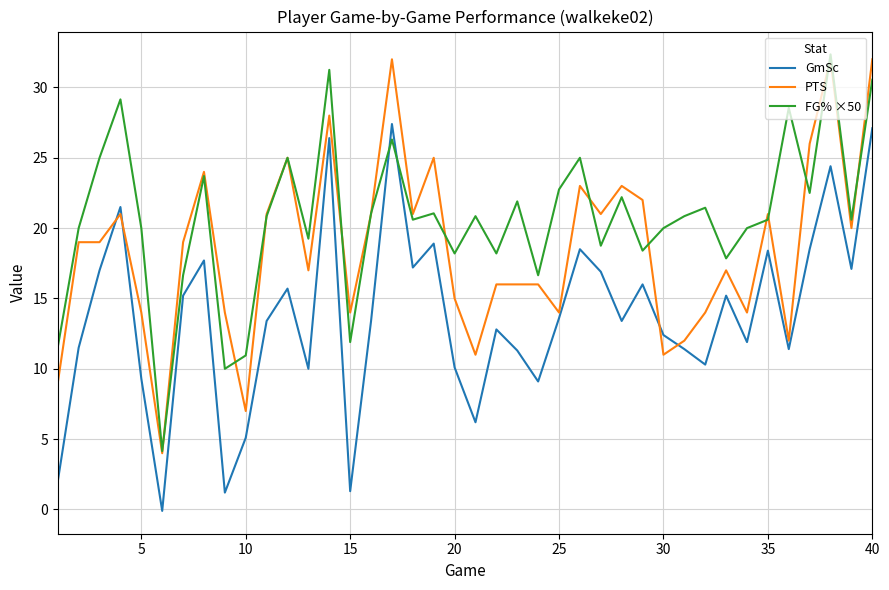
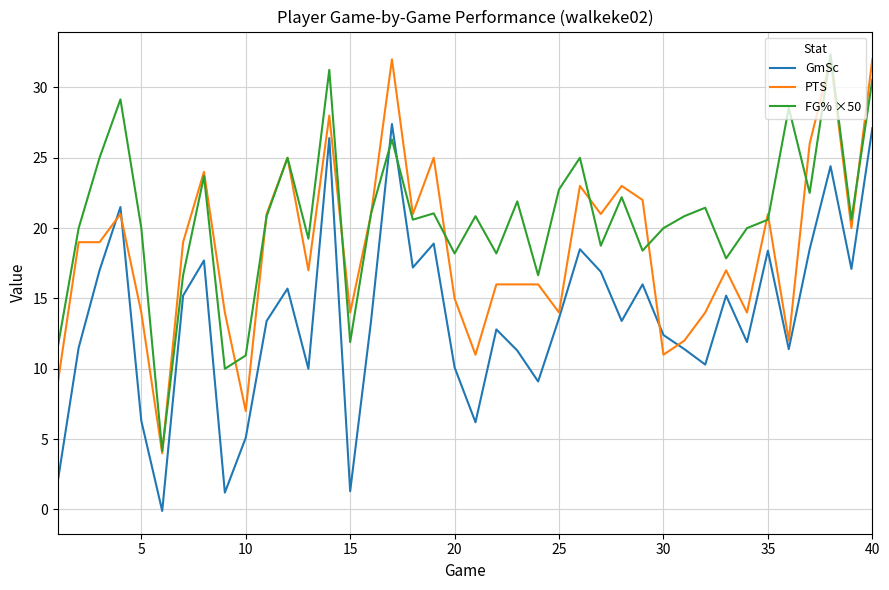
  {
    "GmSc": {
-     "5": 9.3,
+     "5": 6.3,
      "10": 5.1,
      "15": 1.3,
      "20": 10.1,
      "25": 13.6,
      "30": 12.4,
      "35": 18.4,
      "40": 27.1
    },
    "PTS": {
      "5": 14.0,
      "10": 7.0,
      "15": 14.0,
      "20": 15.0,
      "25": 14.0,
      "30": 11.0,
      "35": 21.0,
      "40": 32.0
    },
    "FG% ×50": {
      "5": 20.0,
      "10": 11.0,
      "15": 11.9,
      "20": 18.2,
      "25": 22.8,
      "30": 20.0,
      "35": 20.6,
      "40": 30.6
    }
  }
